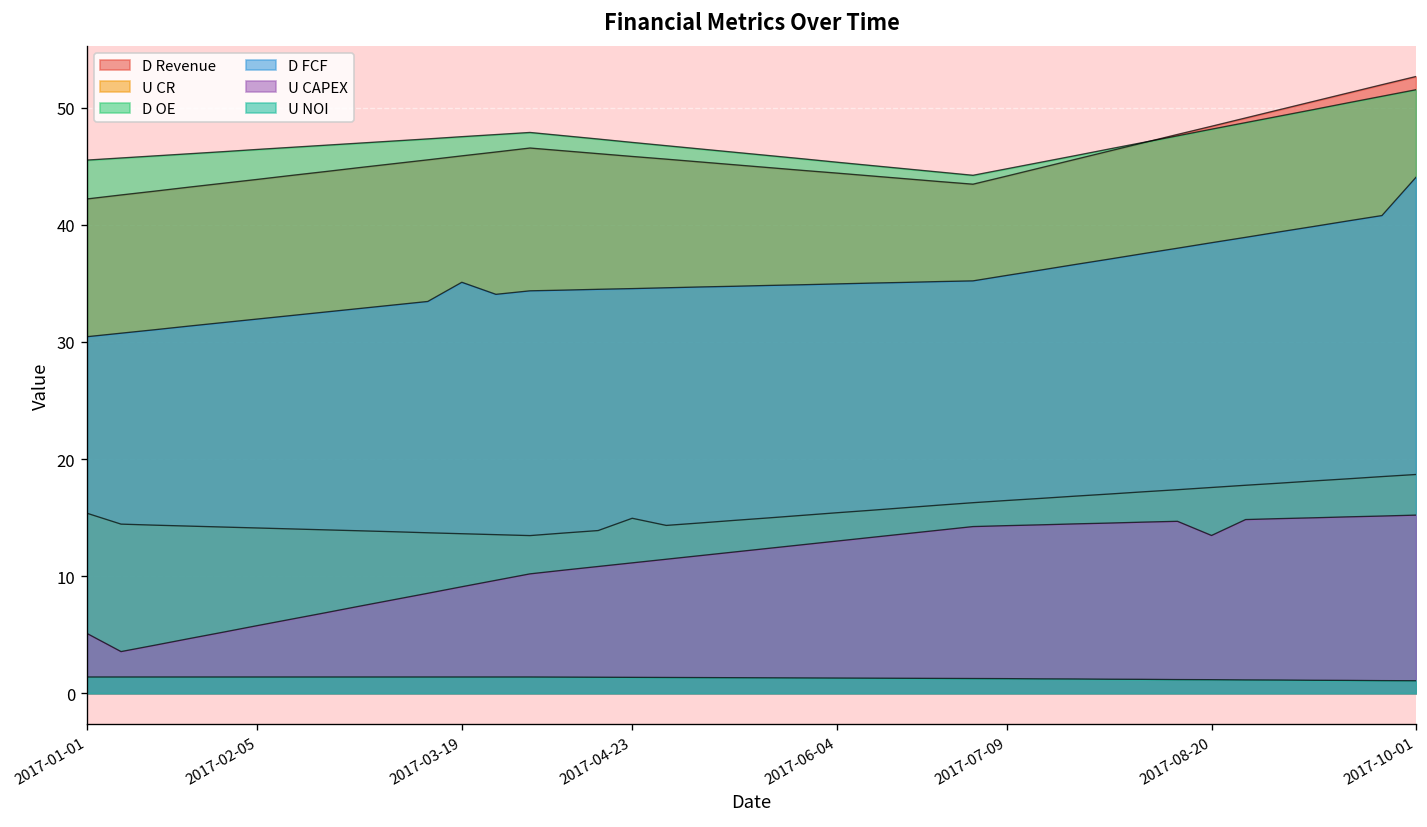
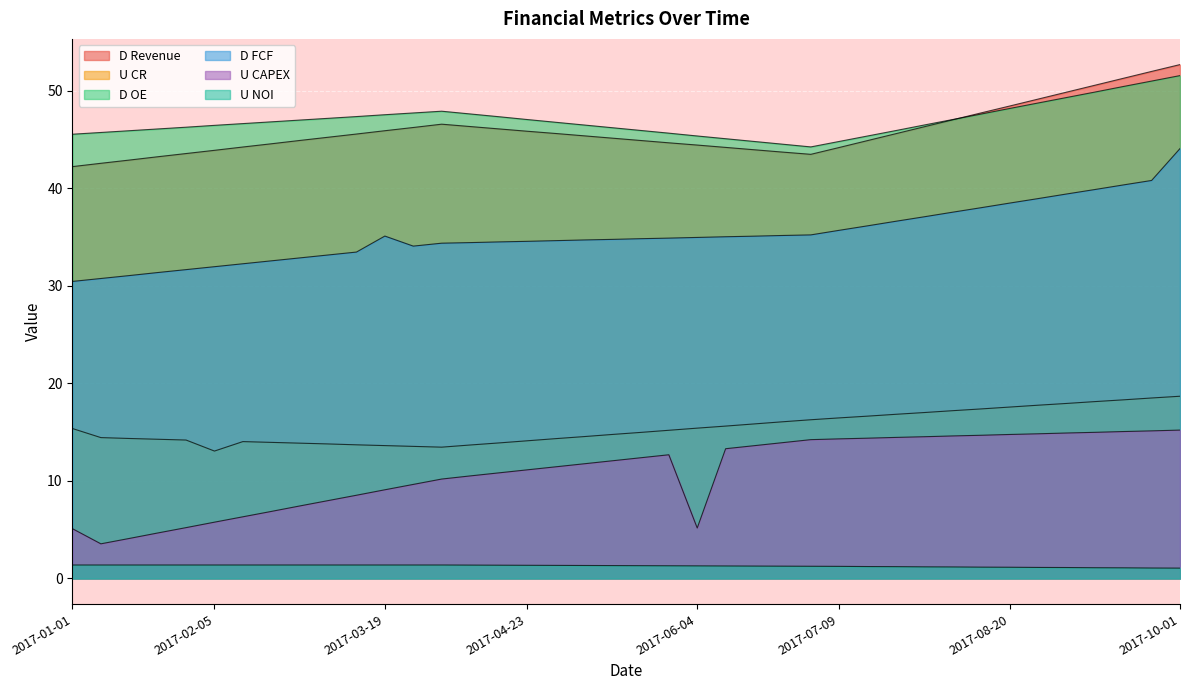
  {
    "D Revenue": {
      "2017-01-01": 42,
      "2017-02-05": 44,
      "2017-03-19": 46,
      "2017-04-23": 46,
      "2017-06-04": 44,
      "2017-07-09": 44,
      "2017-10-01": 53
    },
    "U CR": {
      "2017-01-01": 15,
-     "2017-02-05": 14,
+     "2017-02-05": 13,
      "2017-03-19": 14,
-     "2017-04-23": 15,
+     "2017-04-23": 14,
      "2017-06-04": 15,
      "2017-07-09": 16,
      "2017-08-20": 18,
      "2017-10-01": 19
    },
    "D FCF": {
      "2017-01-01": 30,
      "2017-02-05": 32,
      "2017-03-19": 35,
      "2017-04-23": 35,
      "2017-06-04": 35,
      "2017-07-09": 36,
      "2017-08-20": 38,
      "2017-10-01": 44
    },
    "U CAPEX": {
      "2017-01-01": 5,
      "2017-02-05": 6,
      "2017-03-19": 9,
      "2017-04-23": 11,
-     "2017-06-04": 13,
+     "2017-06-04": 5,
      "2017-07-09": 14,
-     "2017-08-20": 13,
+     "2017-08-20": 15,
      "2017-10-01": 15
    }
  }
